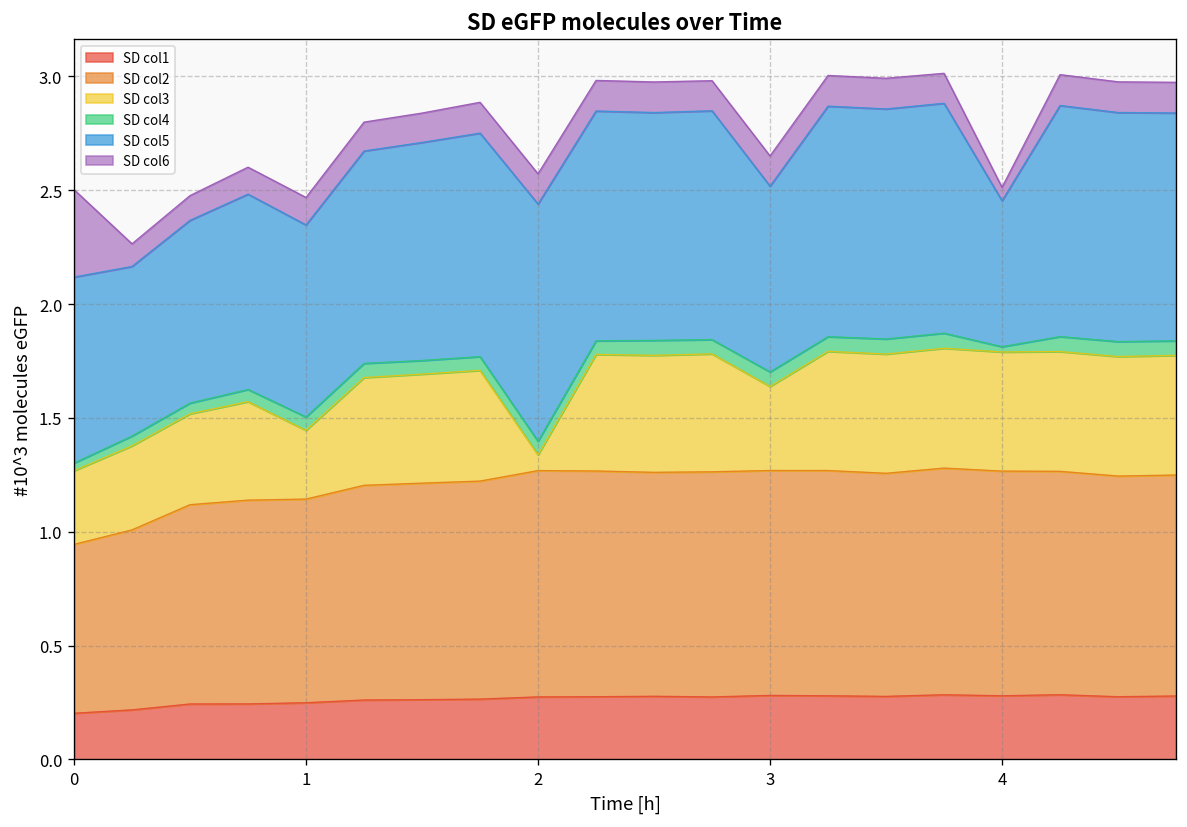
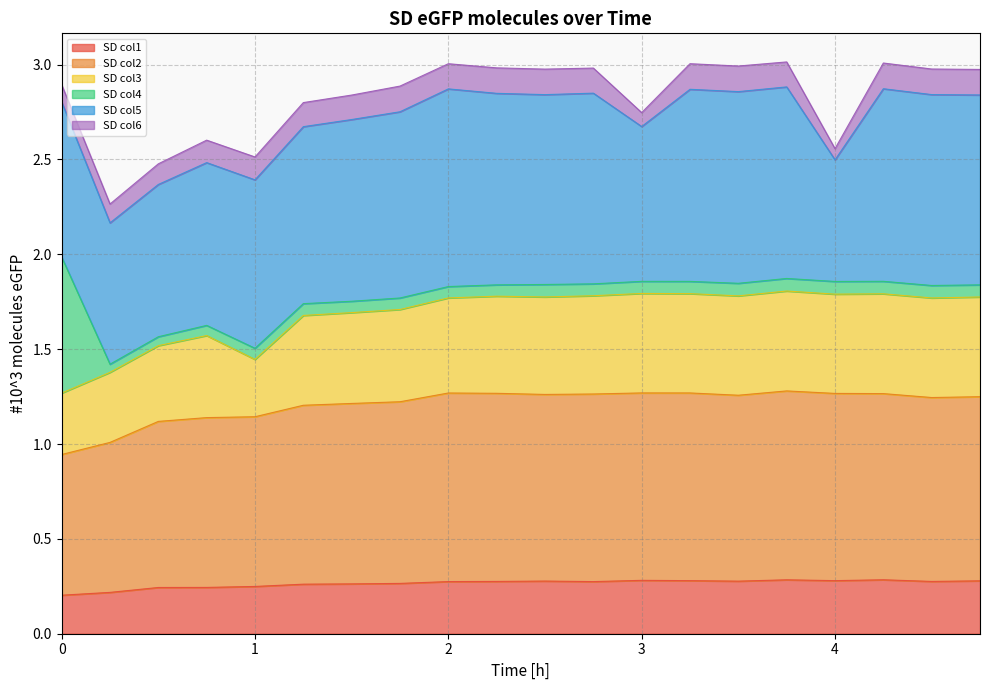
  {
    "SD col3": {
      "0": 0.32,
      "1": 0.30,
-     "2": 0.07,
-     "3": 0.37,
+     "2": 0.50,
+     "3": 0.52,
      "4": 0.52
    },
    "SD col4": {
-     "0": 0.03,
+     "0": 0.72,
      "1": 0.06,
      "2": 0.06,
      "3": 0.06,
-     "4": 0.02
+     "4": 0.07
    },
    "SD col5": {
      "0": 0.82,
-     "1": 0.84,
+     "1": 0.89,
      "2": 1.04,
      "3": 0.82,
      "4": 0.64
    },
    "SD col6": {
-     "0": 0.38,
+     "0": 0.09,
      "1": 0.12,
      "2": 0.13,
-     "3": 0.13,
+     "3": 0.07,
      "4": 0.06
    }
  }
